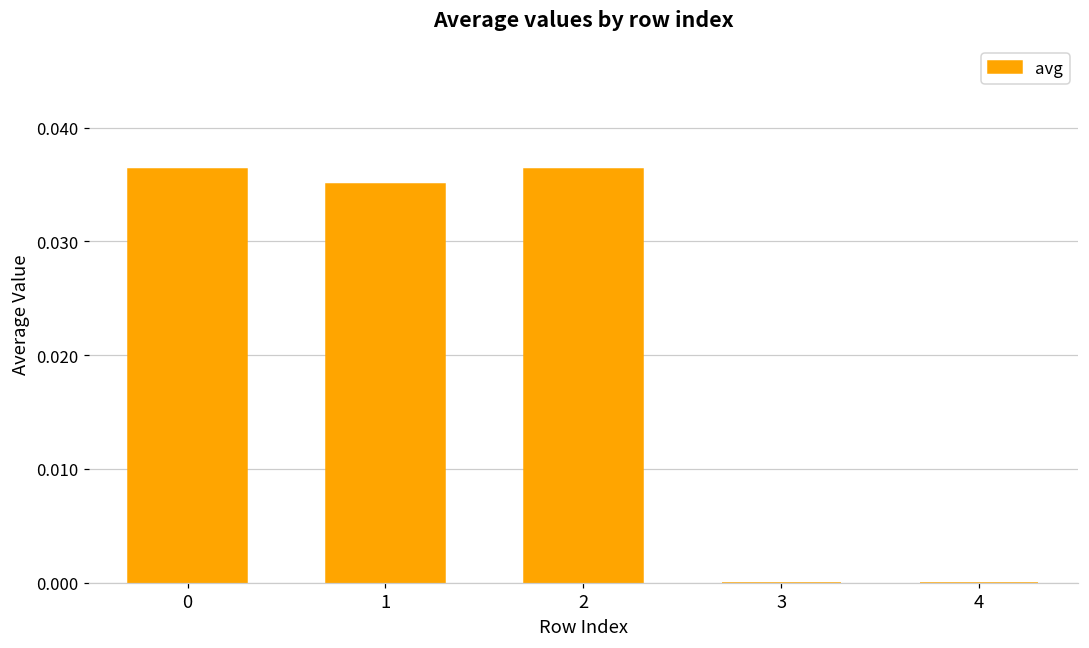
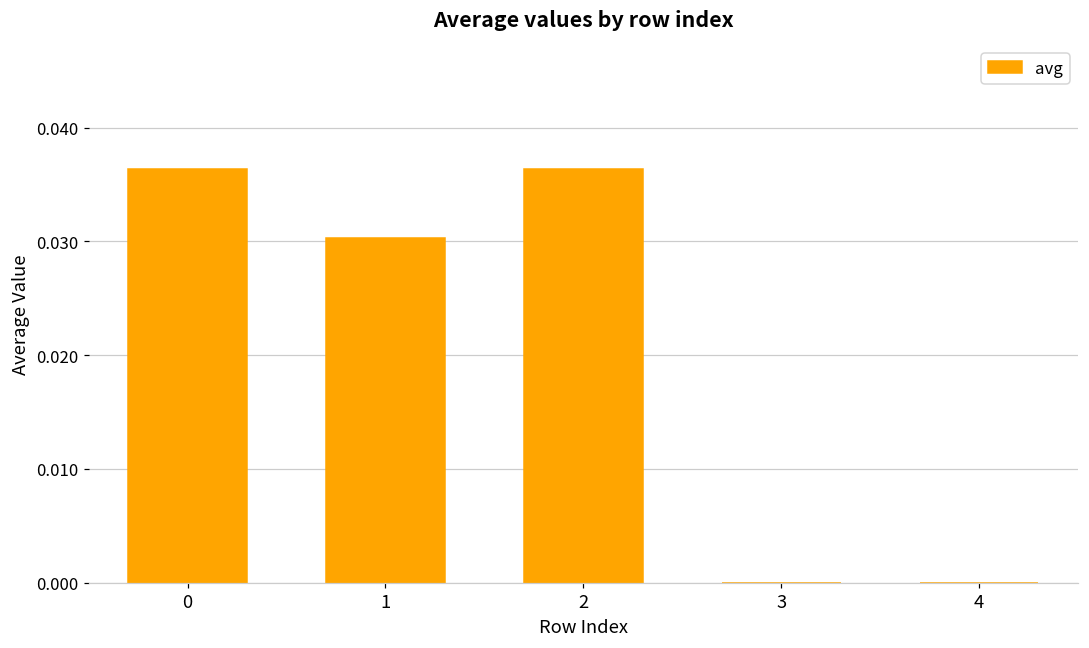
  {
    "0": 0.0364,
-   "1": 0.0351,
+   "1": 0.0303,
    "2": 0.0363,
    "3": 0.0000,
    "4": 0.0000
  }
